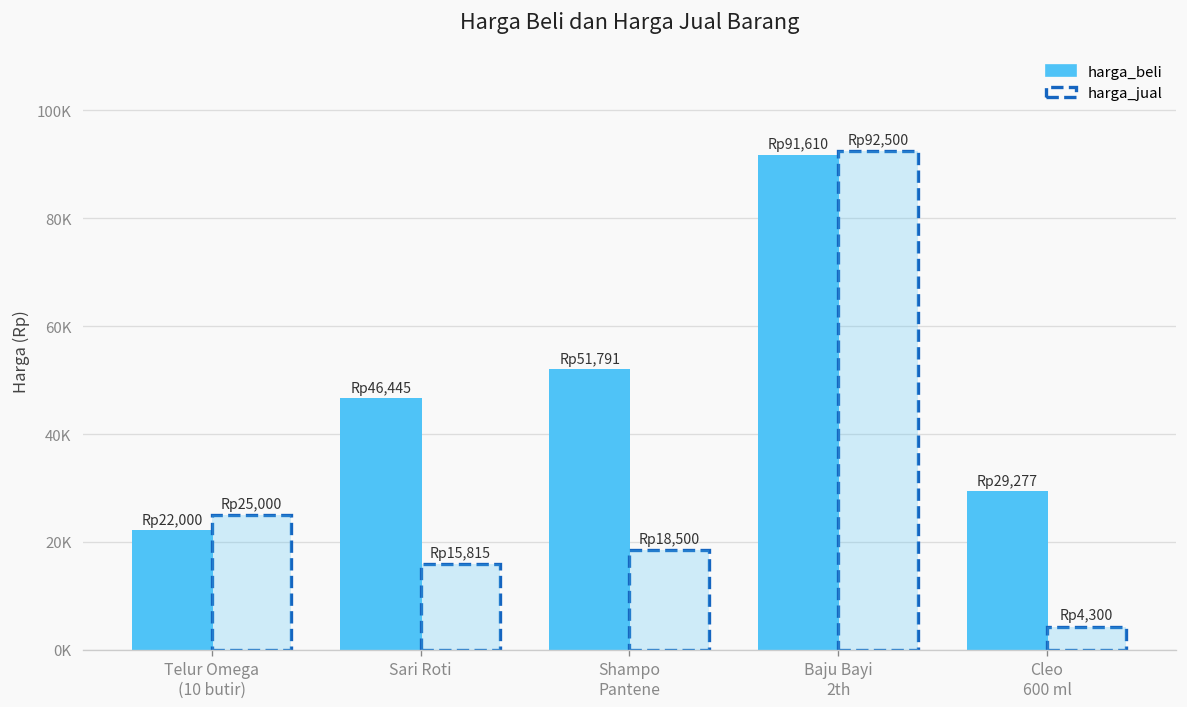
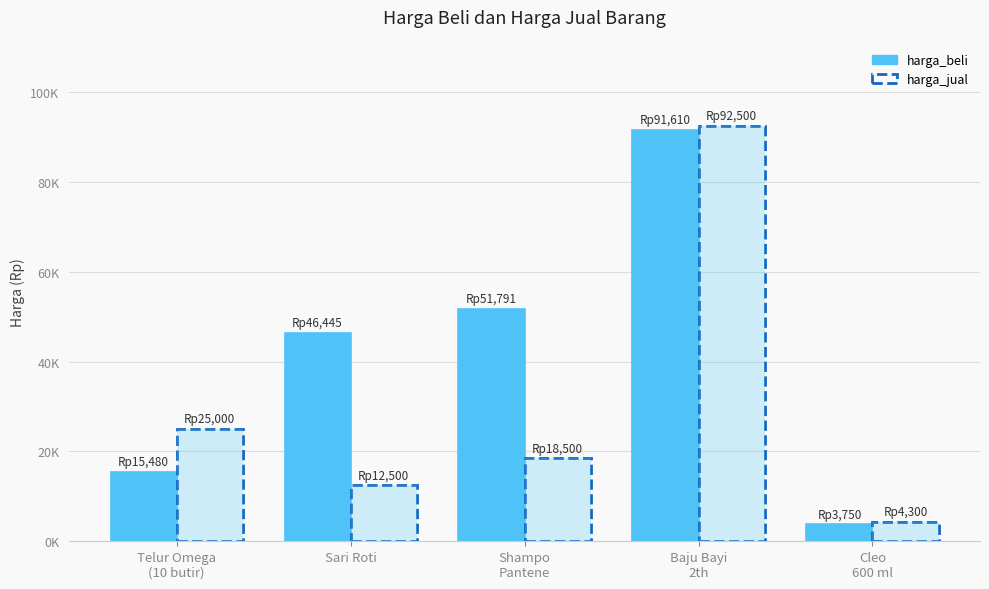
  {
    "harga_beli": {
-     "Telur Omega (10 butir)": "22,000",
-     "Cleo 600 ml": "29,277"
+     "Telur Omega (10 butir)": "15,480",
+     "Cleo 600 ml": "3,750"
    },
    "harga_jual": {
-     "Sari Roti": "15,815"
+     "Sari Roti": "12,500"
    }
  }
